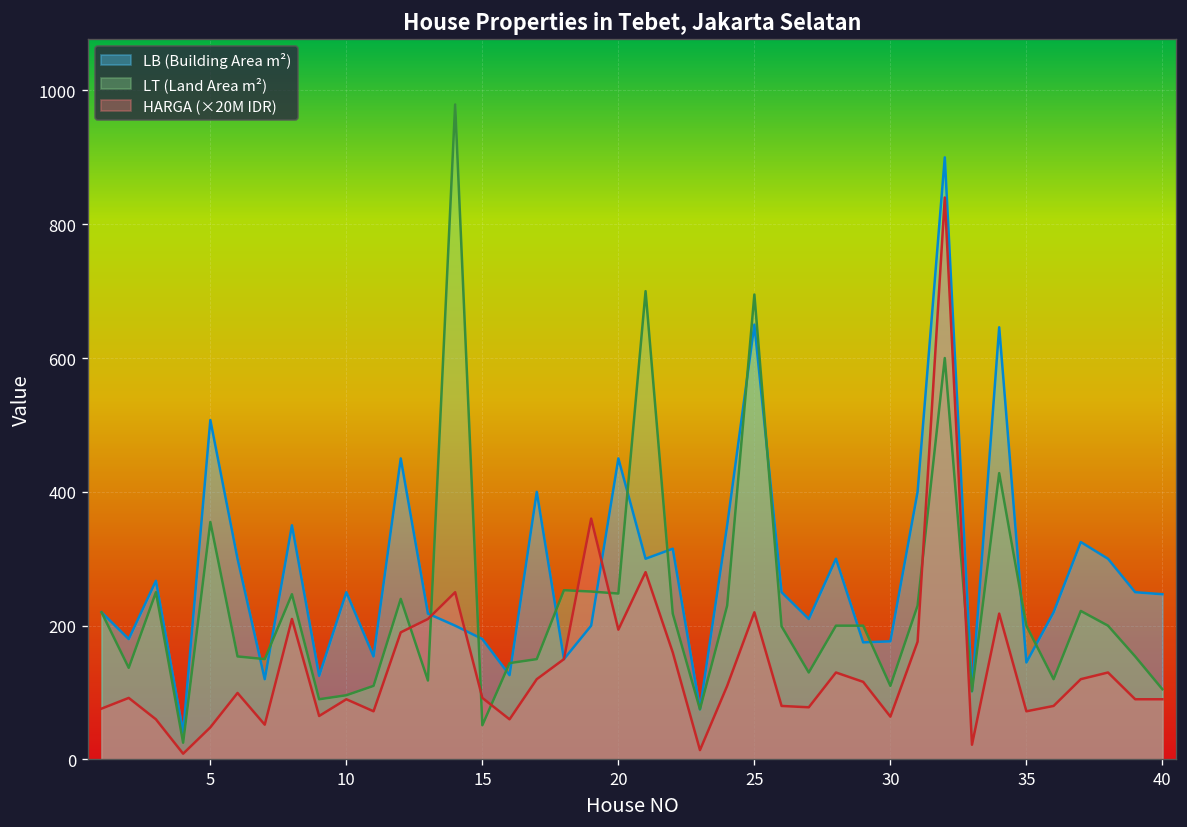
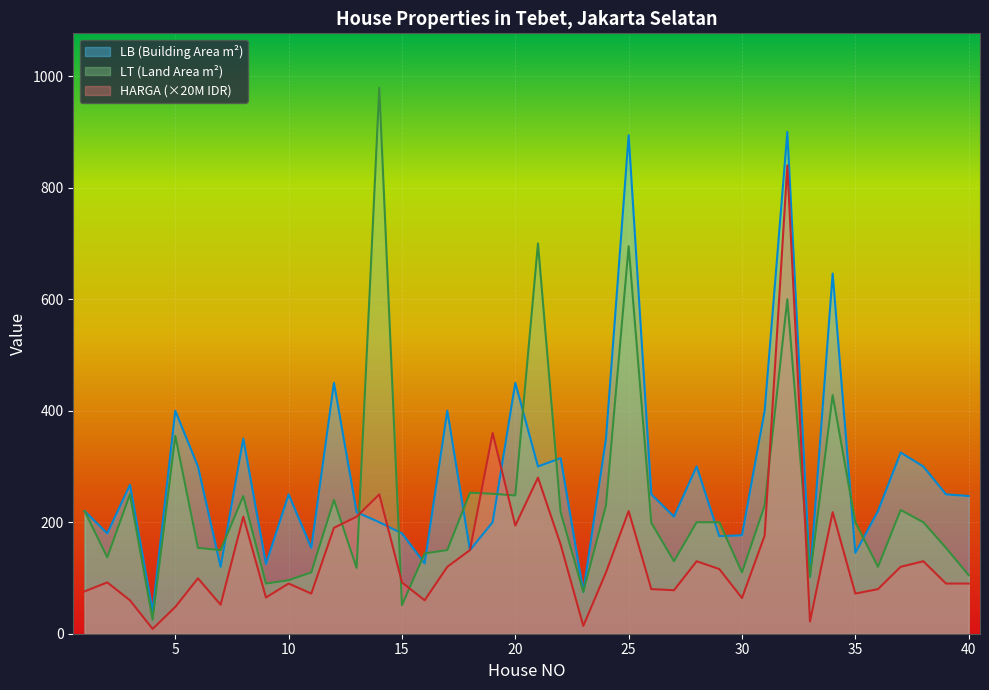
  {
    "LB (Building Area m²)": {
-     "5": 510,
+     "5": 400,
      "10": 250,
      "15": 180,
      "20": 450,
-     "25": 650,
+     "25": 890,
      "30": 180,
      "35": 150,
      "40": 250
    },
    "LT (Land Area m²)": {
      "5": 360,
      "10": 100,
      "15": 50,
      "20": 250,
      "25": 700,
      "30": 110,
      "35": 200,
      "40": 110
    },
    "HARGA (×20M IDR)": {
      "5": 50,
      "10": 90,
      "15": 90,
      "20": 190,
      "25": 220,
      "30": 60,
      "35": 70,
      "40": 90
    }
  }
